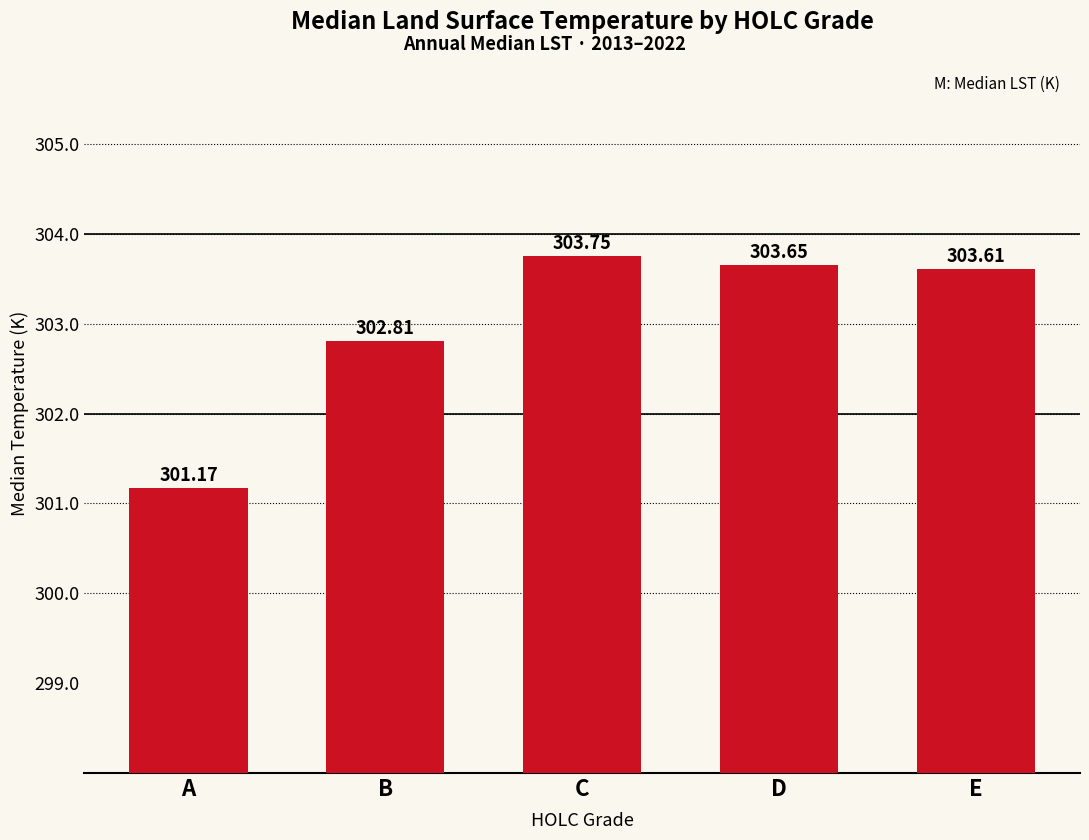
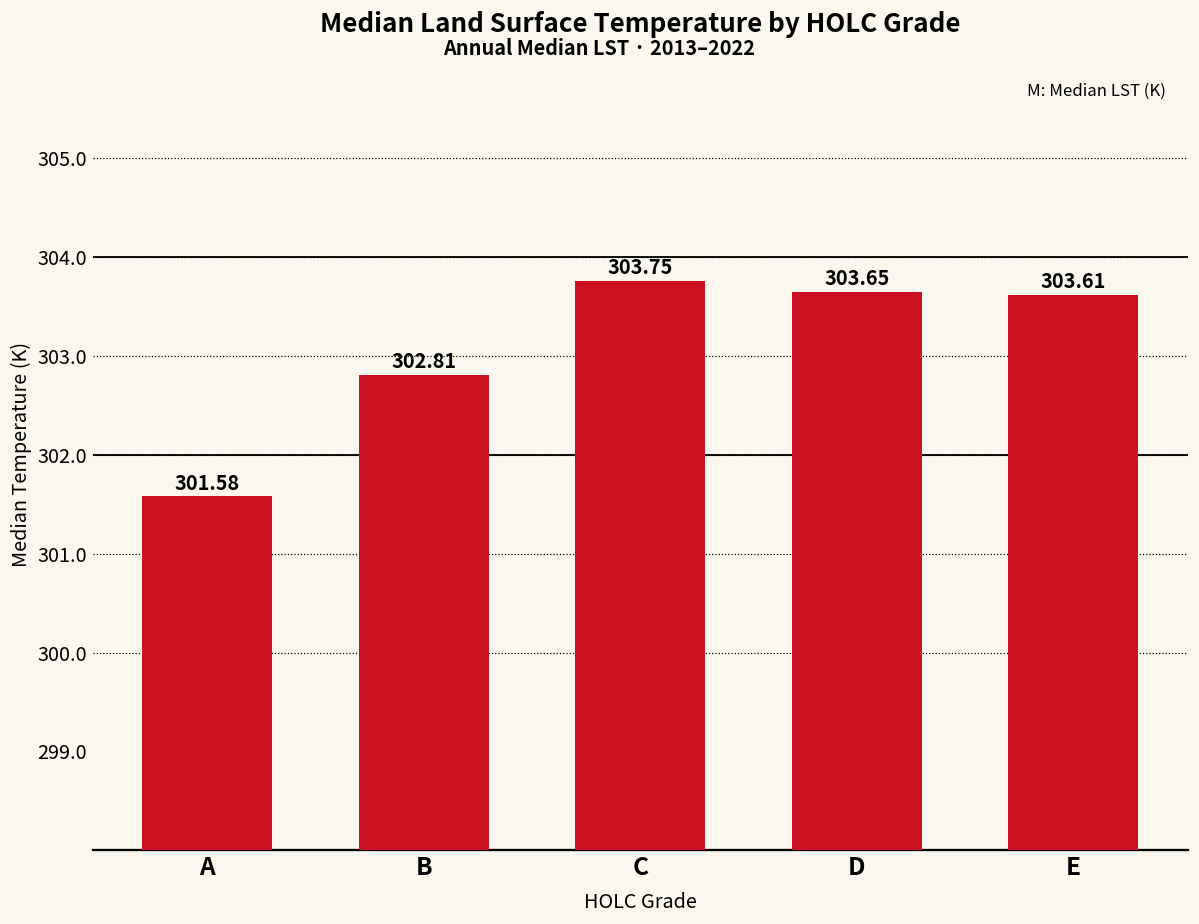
  {
-   "A": 301.17,
+   "A": 301.58,
    "B": 302.81,
    "C": 303.75,
    "D": 303.65,
    "E": 303.61
  }
